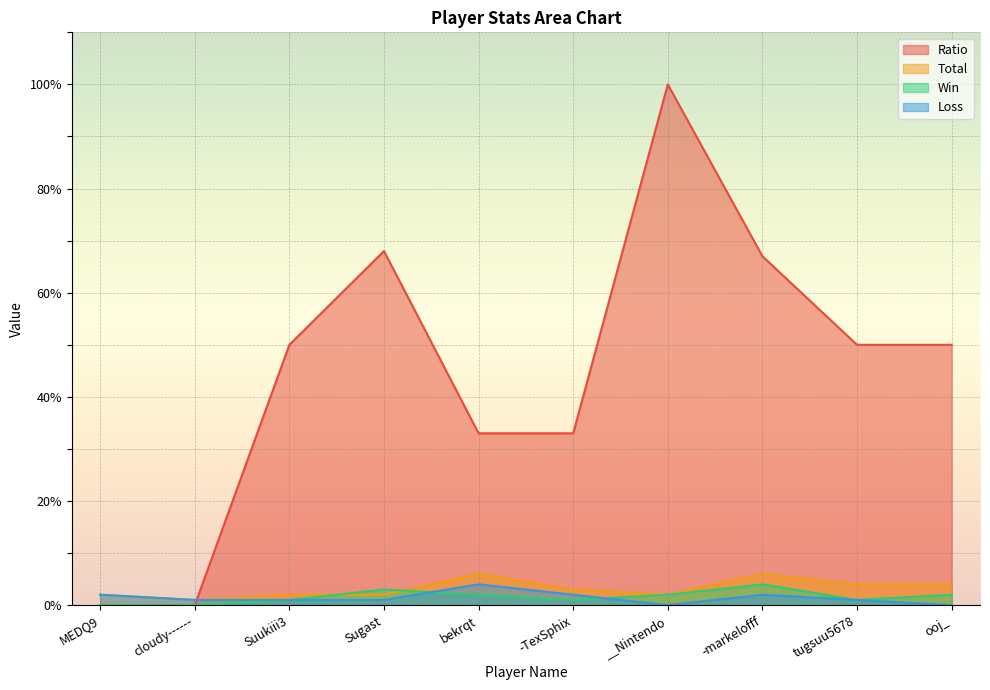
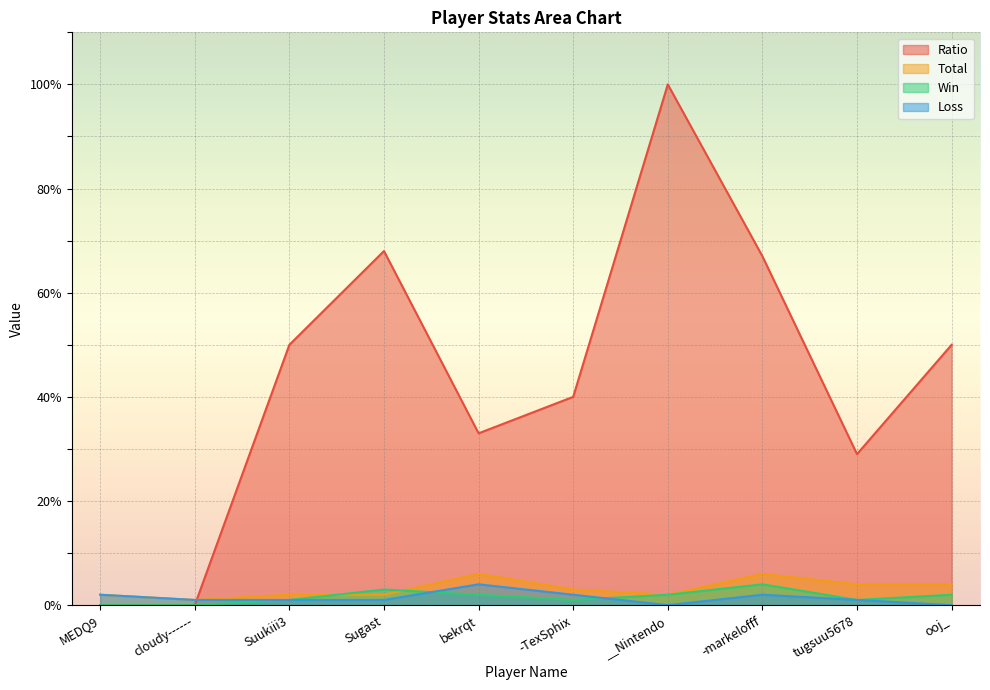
  {
    "Ratio": {
      "Suukiii3": "50%",
      "Sugast": "68%",
      "bekrqt": "33%",
-     "-TexSphix": "33%",
+     "-TexSphix": "40%",
      "__Nintendo": "100%",
      "-markelofff": "67%",
-     "tugsuu5678": "50%",
+     "tugsuu5678": "29%",
      "ooj_": "50%"
    },
    "Total": {
      "Suukiii3": "2%",
      "Sugast": "2%",
      "bekrqt": "6%",
      "-TexSphix": "3%",
      "-markelofff": "6%",
      "tugsuu5678": "4%",
      "ooj_": "4%"
    },
    "Win": {
      "Sugast": "3%",
      "bekrqt": "2%",
      "-TexSphix": "1%",
      "-markelofff": "4%",
      "ooj_": "2%"
    },
    "Loss": {
      "Sugast": "1%",
      "bekrqt": "4%",
      "-TexSphix": "2%",
      "__Nintendo": "0%",
      "-markelofff": "2%",
      "ooj_": "0%"
    }
  }
